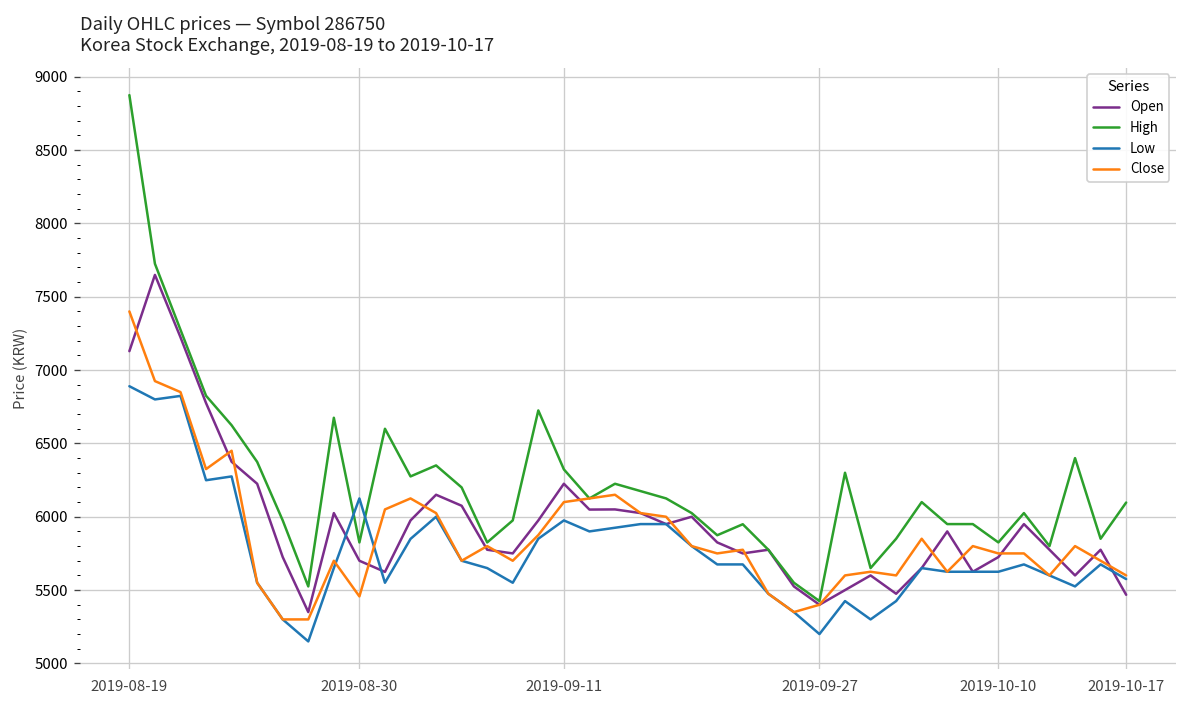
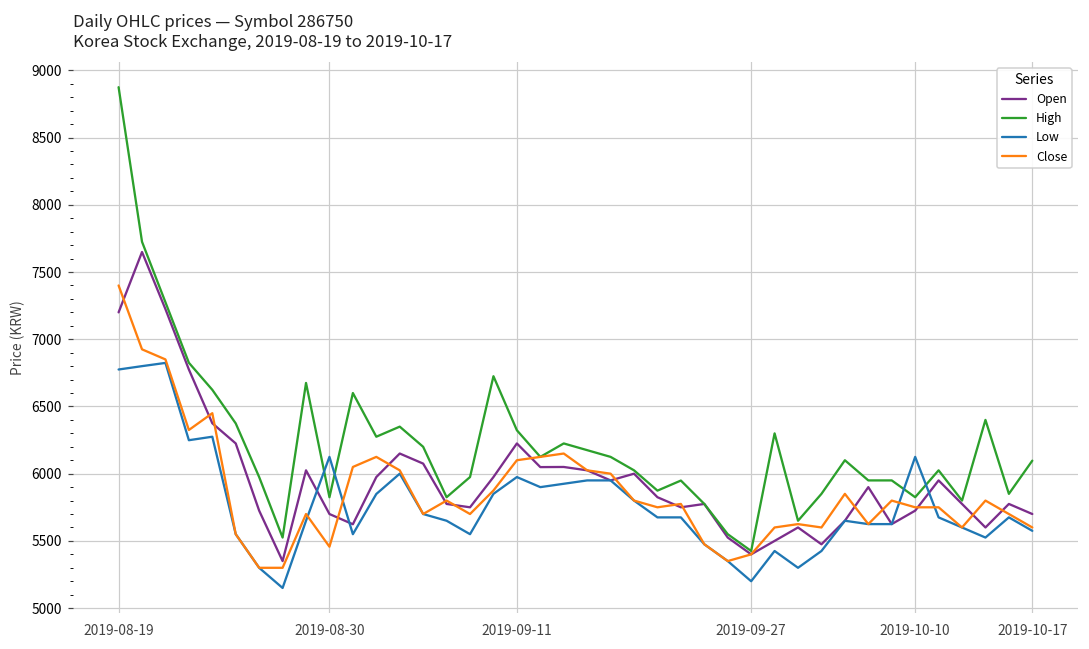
  {
    "Open": {
-     "2019-08-19": 7130,
+     "2019-08-19": 7200,
      "2019-08-30": 5700,
      "2019-09-11": 6230,
      "2019-10-10": 5730,
-     "2019-10-17": 5470
+     "2019-10-17": 5700
    },
    "High": {
      "2019-08-19": 8880,
      "2019-08-30": 5830,
      "2019-09-11": 6320,
      "2019-09-27": 5430,
      "2019-10-10": 5830,
      "2019-10-17": 6100
    },
    "Low": {
-     "2019-08-19": 6890,
+     "2019-08-19": 6780,
      "2019-08-30": 6130,
      "2019-09-11": 5980,
      "2019-09-27": 5200,
-     "2019-10-10": 5630,
+     "2019-10-10": 6130,
      "2019-10-17": 5580
    },
    "Close": {
      "2019-08-19": 7400,
      "2019-08-30": 5460,
      "2019-09-11": 6100,
      "2019-10-10": 5750,
      "2019-10-17": 5600
    }
  }
